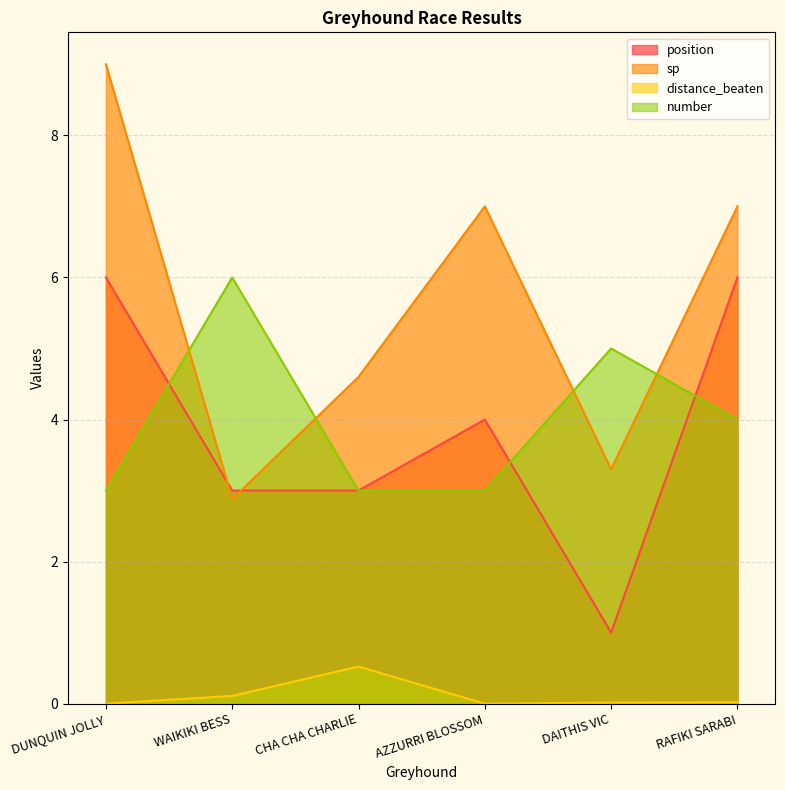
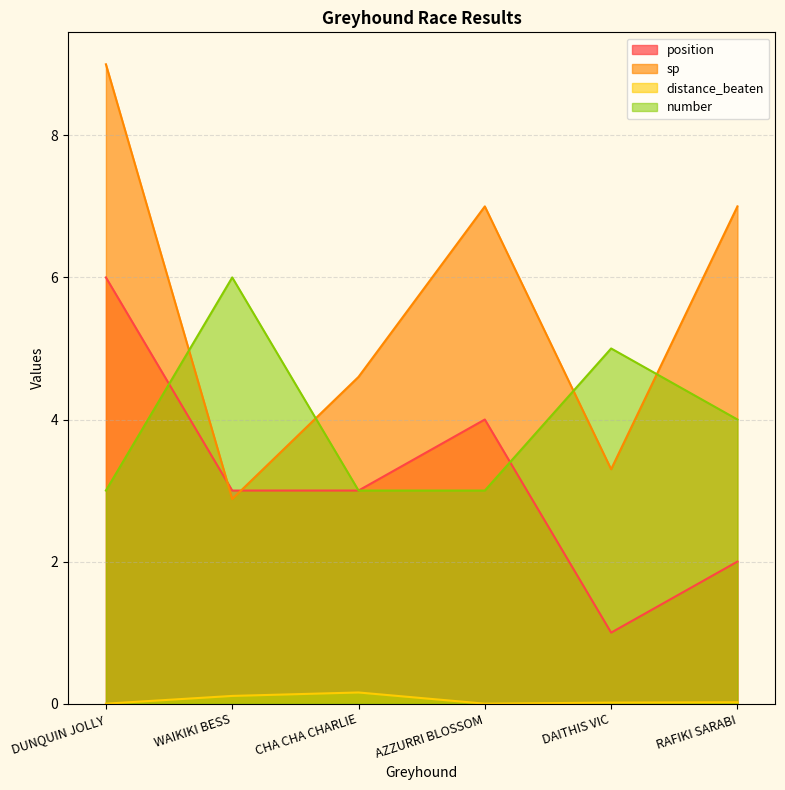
  {
    "position": {
      "DUNQUIN JOLLY": 6,
      "WAIKIKI BESS": 3,
      "AZZURRI BLOSSOM": 4,
      "DAITHIS VIC": 1,
-     "RAFIKI SARABI": 6
+     "RAFIKI SARABI": 2
    },
    "sp": {
      "DUNQUIN JOLLY": 9.0,
      "WAIKIKI BESS": 2.9,
      "CHA CHA CHARLIE": 4.6,
      "AZZURRI BLOSSOM": 7.0,
      "DAITHIS VIC": 3.3,
      "RAFIKI SARABI": 7.0
    },
    "distance_beaten": {
      "DUNQUIN JOLLY": 0.0,
      "WAIKIKI BESS": 0.1,
-     "CHA CHA CHARLIE": 0.5,
+     "CHA CHA CHARLIE": 0.2,
      "AZZURRI BLOSSOM": 0.0,
      "DAITHIS VIC": 0.0,
      "RAFIKI SARABI": 0.0
    },
    "number": {
      "DUNQUIN JOLLY": 3.0,
      "WAIKIKI BESS": 6.0,
      "AZZURRI BLOSSOM": 3.0,
      "DAITHIS VIC": 5.0,
      "RAFIKI SARABI": 4.0
    }
  }
